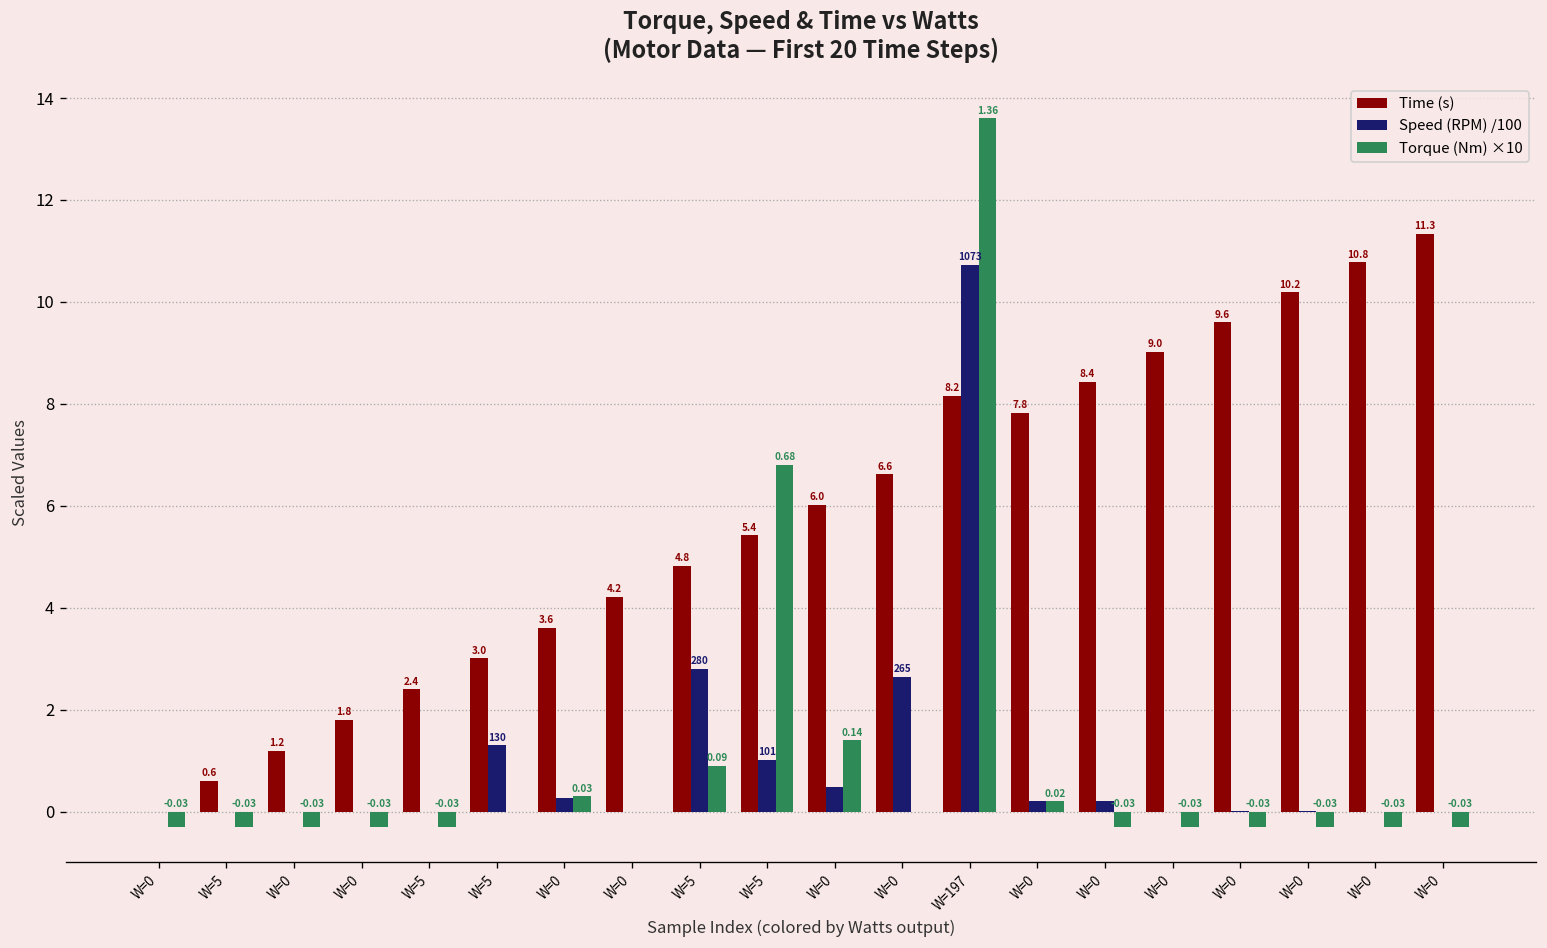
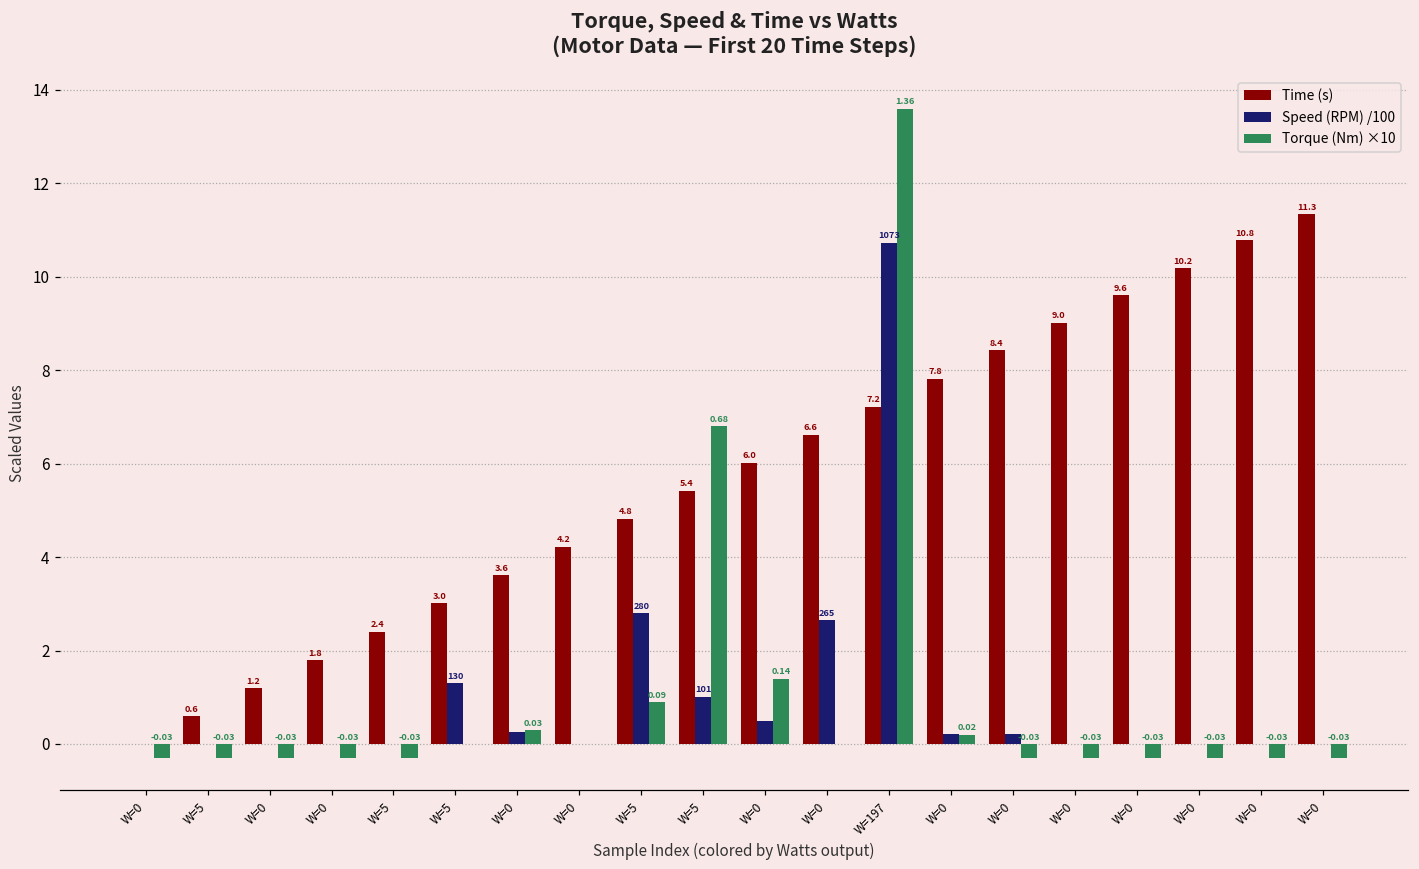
  {
    "Time (s)": {
-     "W=197": 8.2
+     "W=197": 7.2
    }
  }
